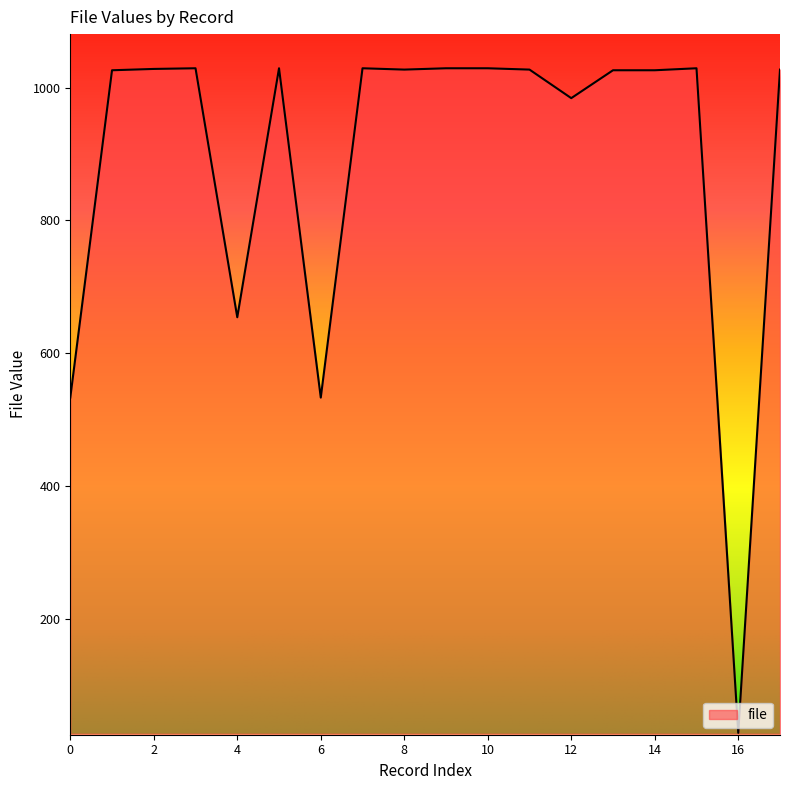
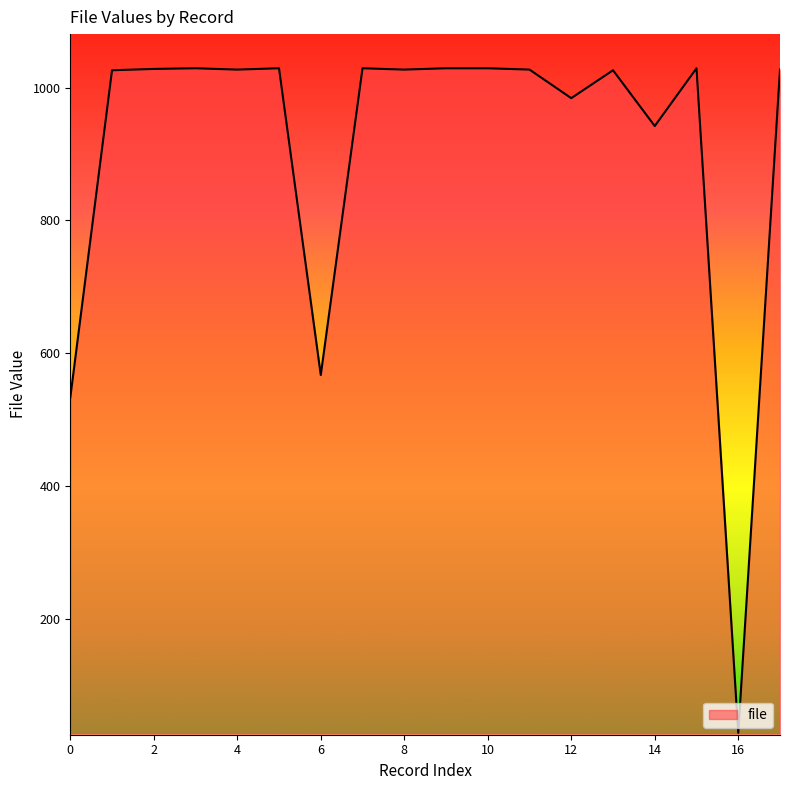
  {
    "0": 530,
    "2": 1030,
-   "4": 650,
-   "6": 530,
+   "4": 1030,
+   "6": 570,
    "8": 1030,
    "10": 1030,
    "12": 980,
-   "14": 1030,
+   "14": 940,
    "16": 30
  }
